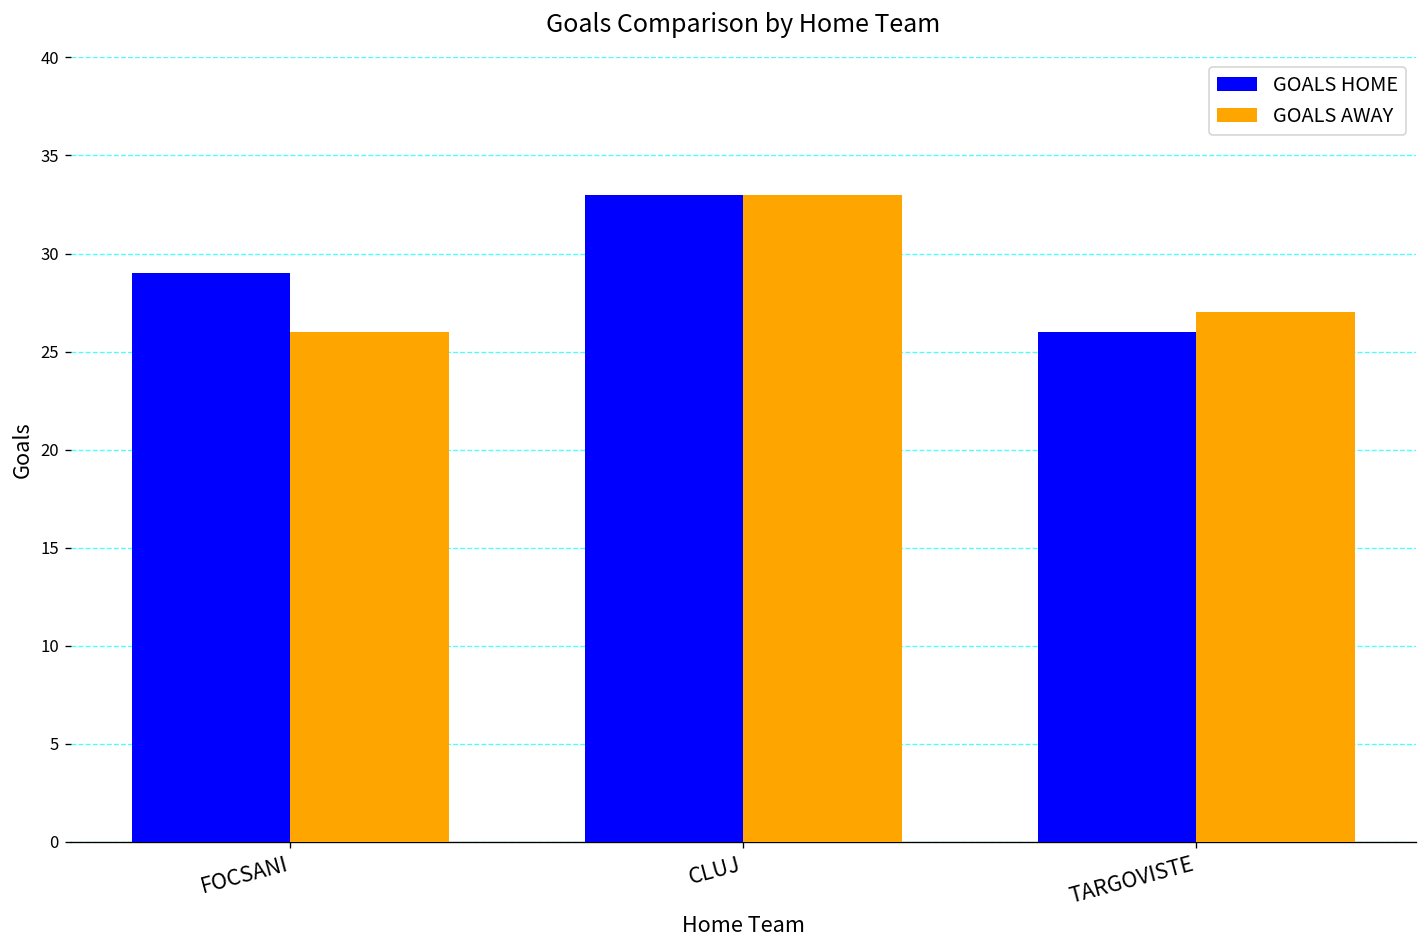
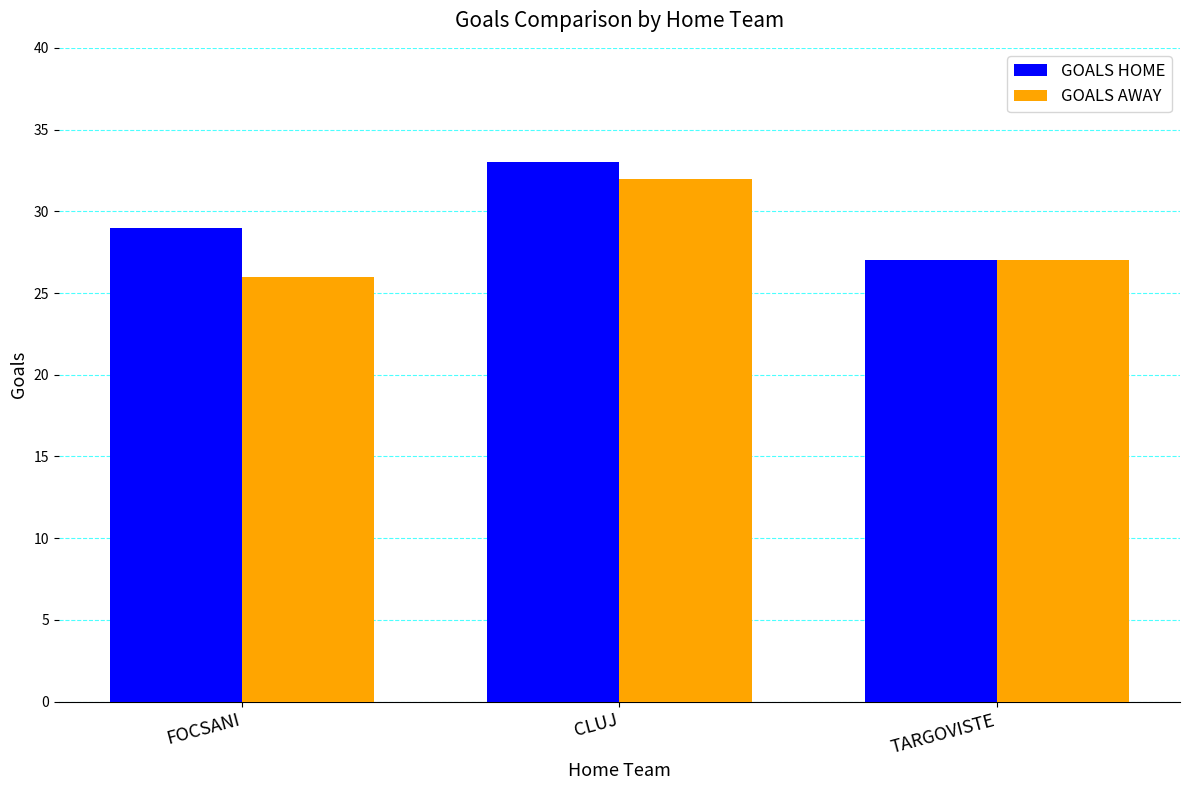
  {
    "GOALS HOME": {
      "FOCSANI": 29,
      "CLUJ": 33,
-     "TARGOVISTE": 26
+     "TARGOVISTE": 27
    },
    "GOALS AWAY": {
      "FOCSANI": 26,
-     "CLUJ": 33,
+     "CLUJ": 32,
      "TARGOVISTE": 27
    }
  }
